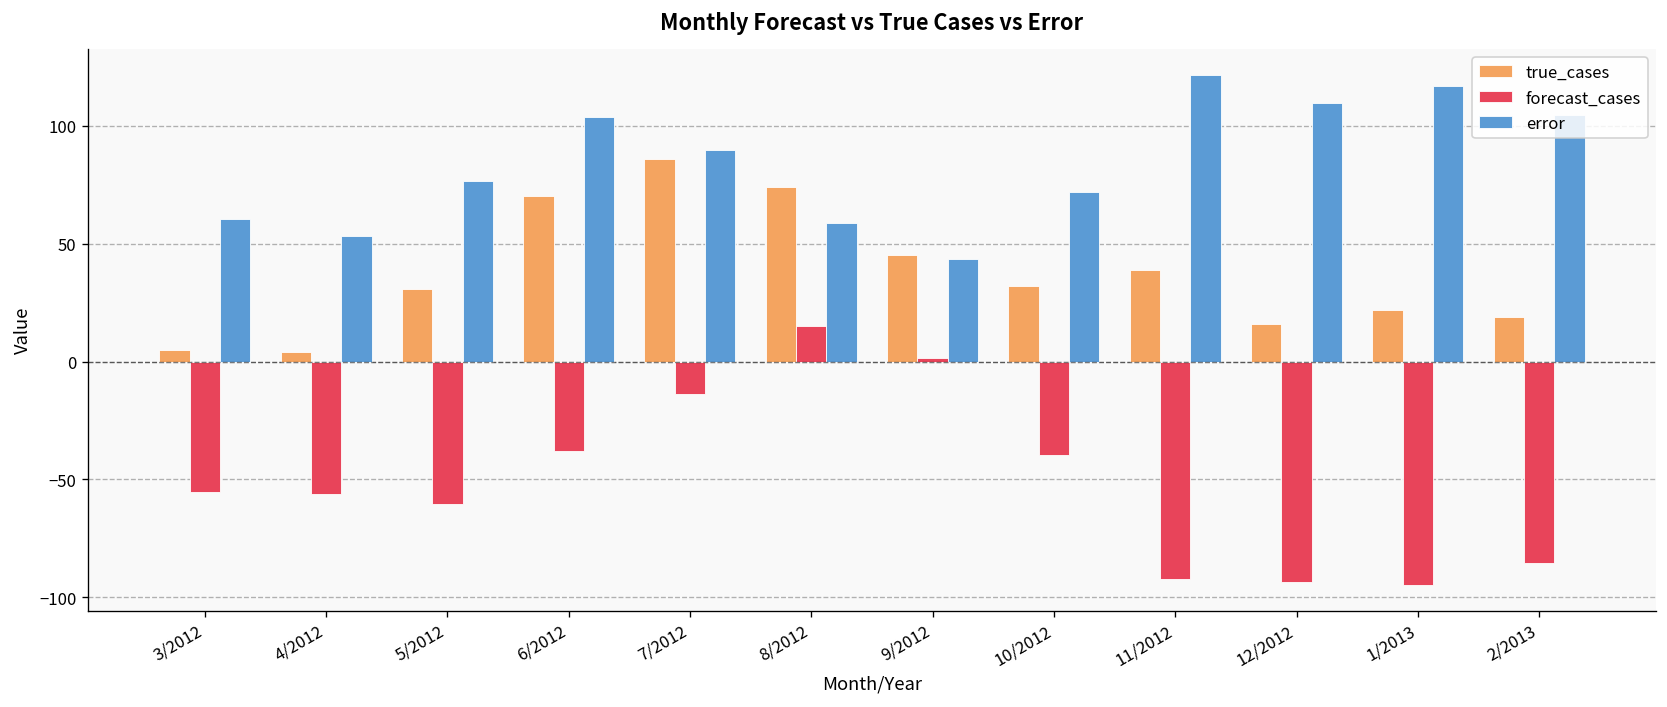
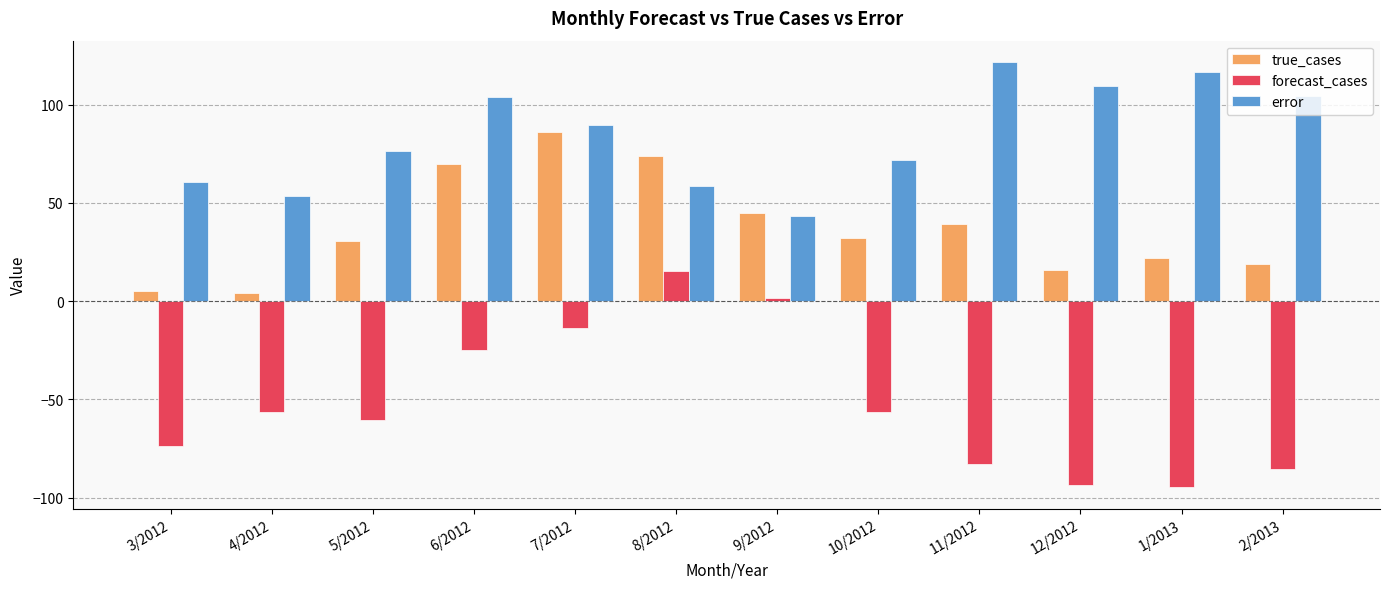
  {
    "true_cases": {
      "3/2012": 5,
      "4/2012": 4,
      "5/2012": 31,
      "6/2012": 70,
      "7/2012": 86,
      "8/2012": 74,
      "9/2012": 45,
      "10/2012": 32,
      "11/2012": 39,
      "12/2012": 16,
      "1/2013": 22,
      "2/2013": 19
    },
    "forecast_cases": {
-     "3/2012": -55,
+     "3/2012": -74,
      "4/2012": -56,
      "5/2012": -61,
-     "6/2012": -38,
+     "6/2012": -25,
      "7/2012": -14,
      "8/2012": 15,
      "9/2012": 2,
-     "10/2012": -40,
-     "11/2012": -92,
+     "10/2012": -56,
+     "11/2012": -83,
      "12/2012": -94,
      "1/2013": -95,
      "2/2013": -86
    },
    "error": {
      "3/2012": 60,
      "4/2012": 53,
      "5/2012": 77,
      "6/2012": 104,
      "7/2012": 90,
      "8/2012": 59,
      "9/2012": 43,
      "10/2012": 72,
      "11/2012": 122,
      "12/2012": 110,
      "1/2013": 117
    }
  }
